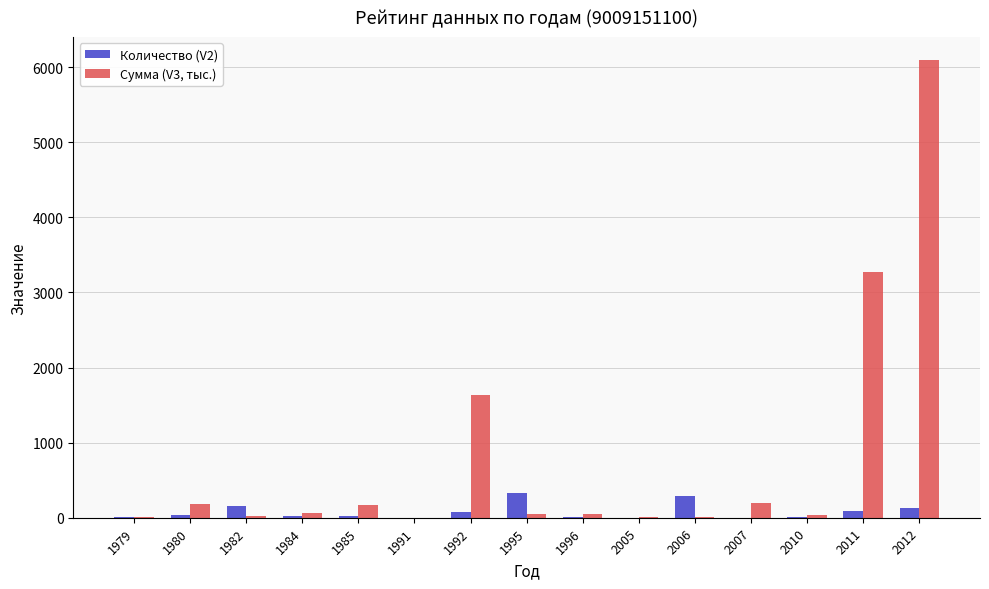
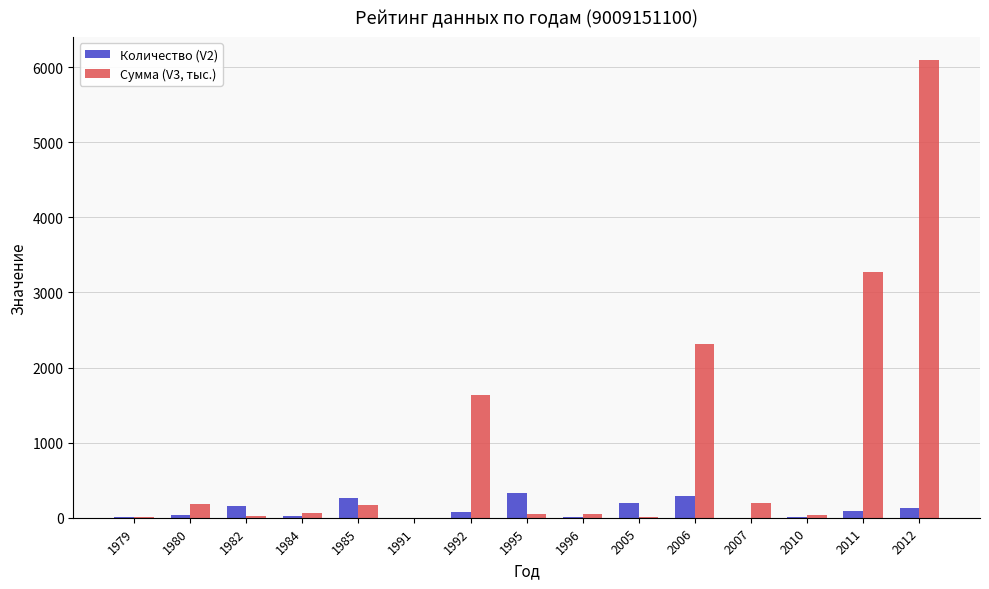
  {
    "Количество (V2)": {
      "1980": 0,
      "1982": 200,
-     "1985": 0,
+     "1985": 300,
      "1992": 100,
      "1995": 300,
-     "2005": 0,
+     "2005": 200,
      "2006": 300,
      "2011": 100,
      "2012": 100
    },
    "Сумма (V3, тыс.)": {
      "1980": 200,
      "1984": 100,
      "1985": 200,
      "1992": 1600,
      "1995": 100,
      "1996": 0,
-     "2006": 0,
+     "2006": 2300,
      "2007": 200,
      "2011": 3300,
      "2012": 6100
    }
  }
